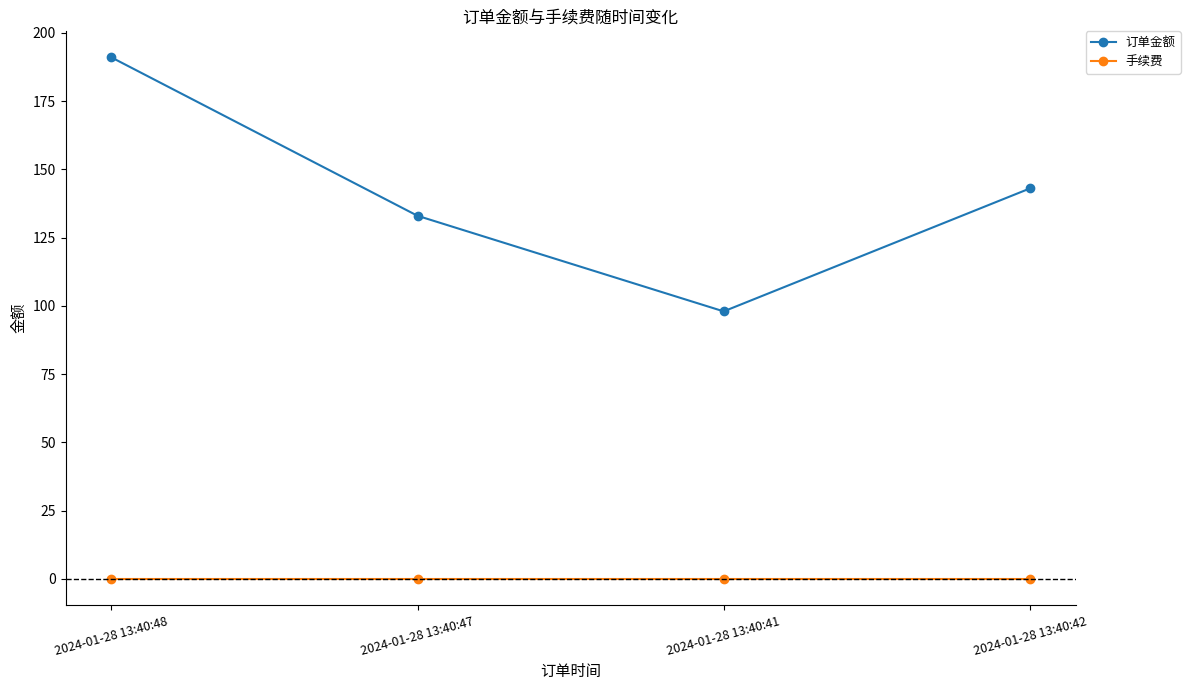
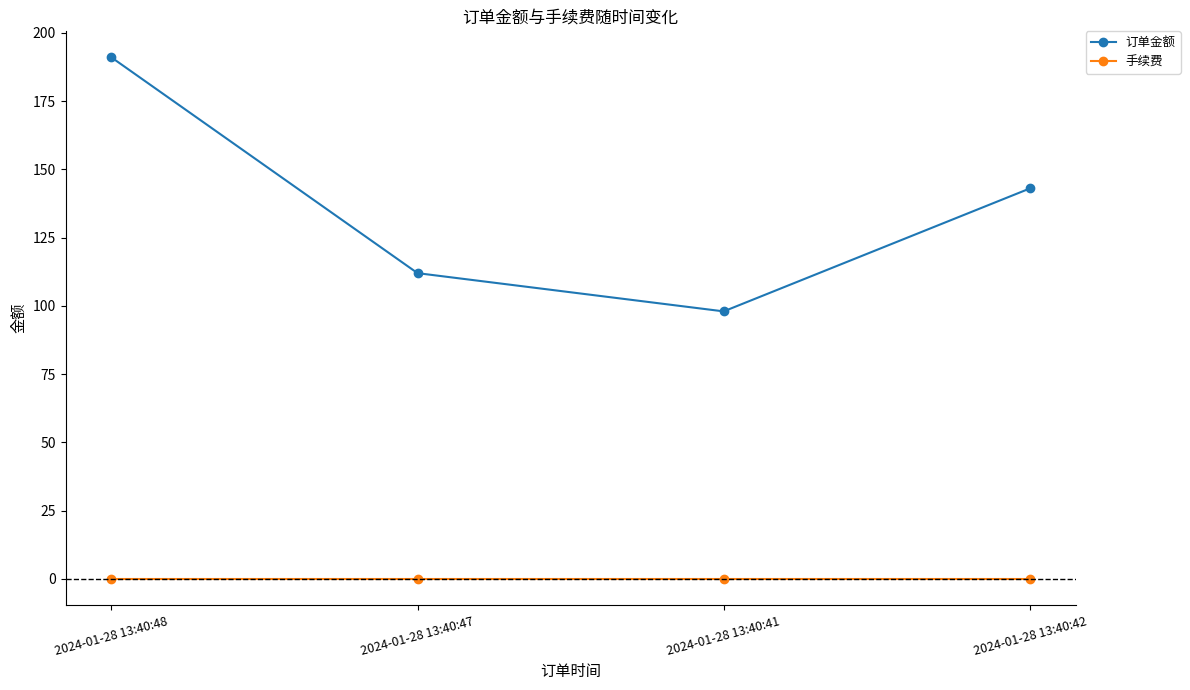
  {
    "订单金额": {
      "2024-01-28 13:40:48": 191,
-     "2024-01-28 13:40:47": 133,
+     "2024-01-28 13:40:47": 112,
      "2024-01-28 13:40:41": 98,
      "2024-01-28 13:40:42": 143
    },
    "手续费": {
      "2024-01-28 13:40:48": 0,
      "2024-01-28 13:40:47": 0,
      "2024-01-28 13:40:41": 0,
      "2024-01-28 13:40:42": 0
    }
  }
